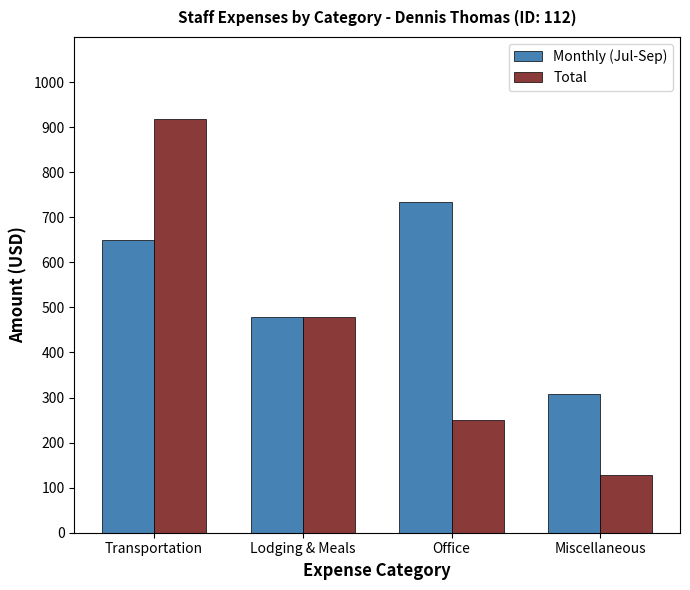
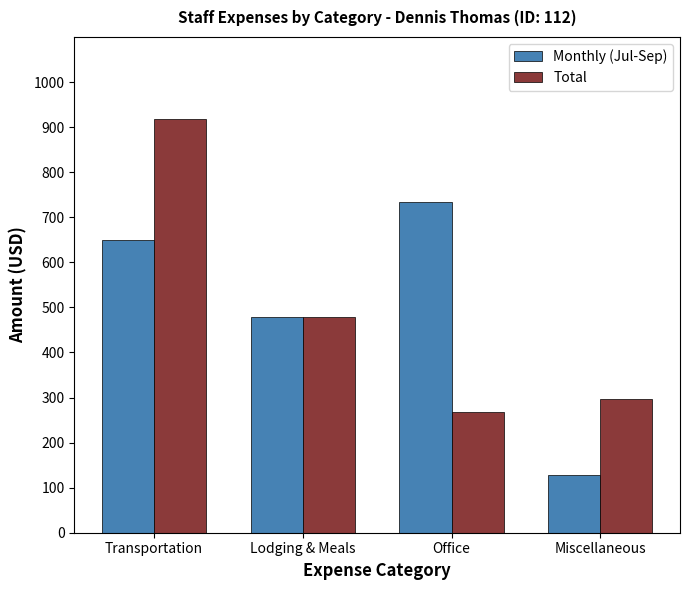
  {
    "Monthly (Jul-Sep)": {
      "Transportation": 650,
      "Lodging & Meals": 480,
      "Office": 730,
-     "Miscellaneous": 310
+     "Miscellaneous": 130
    },
    "Total": {
      "Transportation": 920,
      "Lodging & Meals": 480,
-     "Office": 250,
-     "Miscellaneous": 130
+     "Office": 270,
+     "Miscellaneous": 300
    }
  }
